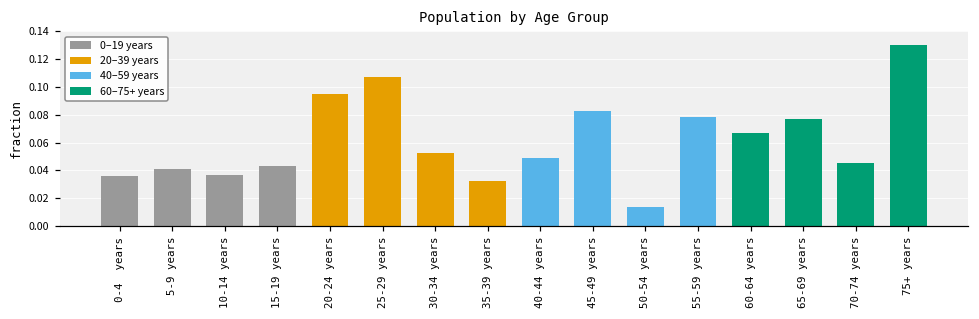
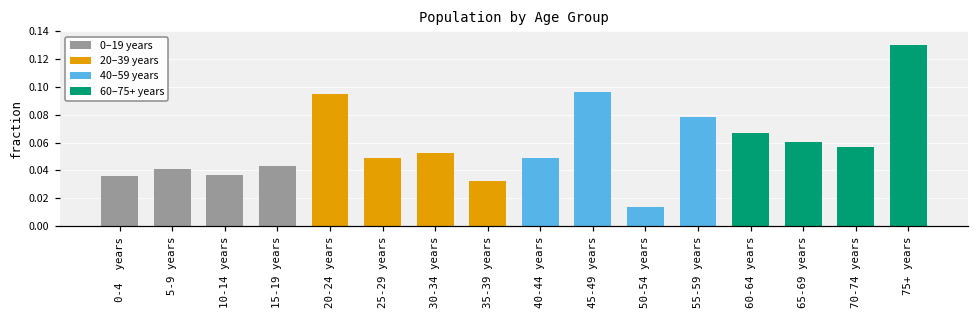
  {
    "0-4 years": 0.036,
    "5-9 years": 0.041,
    "10-14 years": 0.037,
    "15-19 years": 0.043,
    "20-24 years": 0.095,
-   "25-29 years": 0.107,
+   "25-29 years": 0.049,
    "30-34 years": 0.053,
    "35-39 years": 0.033,
    "40-44 years": 0.049,
-   "45-49 years": 0.082,
+   "45-49 years": 0.097,
    "50-54 years": 0.014,
    "55-59 years": 0.078,
    "60-64 years": 0.067,
-   "65-69 years": 0.077,
-   "70-74 years": 0.045,
+   "65-69 years": 0.060,
+   "70-74 years": 0.057,
    "75+ years": 0.130
  }
